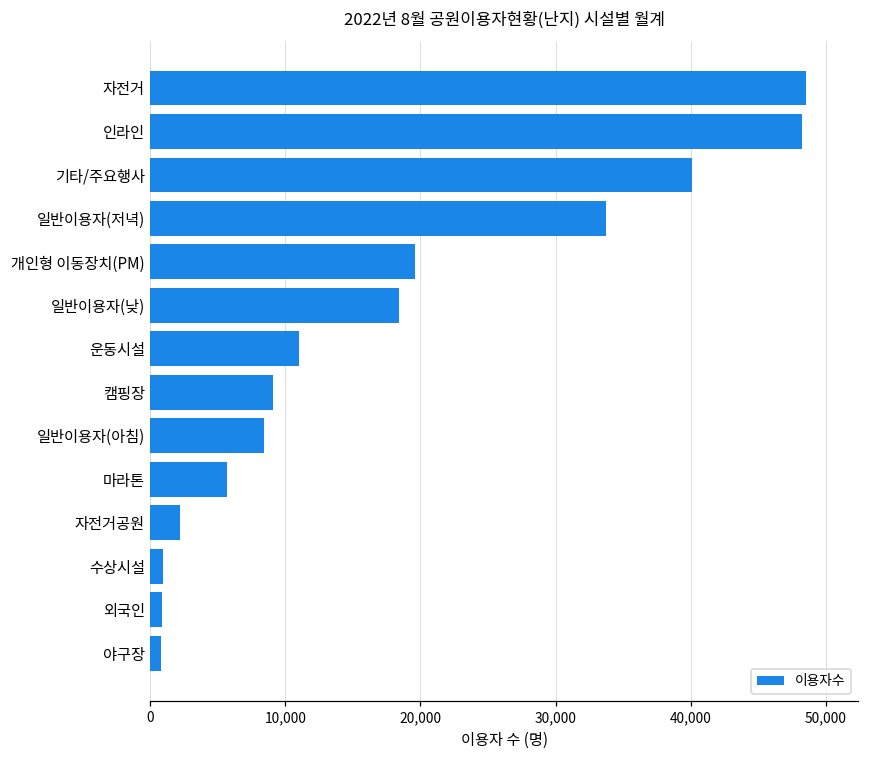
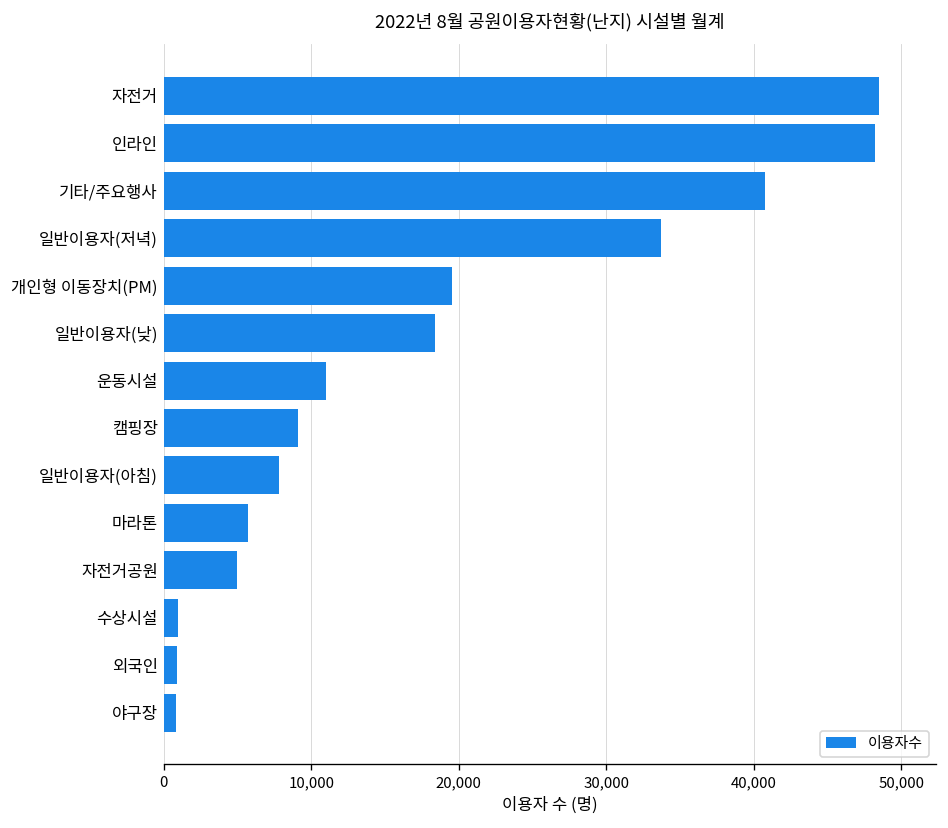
  {
    "자전거": "48,500",
    "인라인": "48,200",
-   "기타/주요행사": "40,100",
+   "기타/주요행사": "40,800",
    "일반이용자(저녁)": "33,700",
    "개인형 이동장치(PM)": "19,600",
    "일반이용자(낮)": "18,400",
    "운동시설": "11,000",
    "캠핑장": "9,100",
-   "일반이용자(아침)": "8,400",
+   "일반이용자(아침)": "7,800",
    "마라톤": "5,700",
-   "자전거공원": "2,200",
+   "자전거공원": "5,000",
    "수상시설": "1,000",
    "외국인": "900",
    "야구장": "800"
  }
